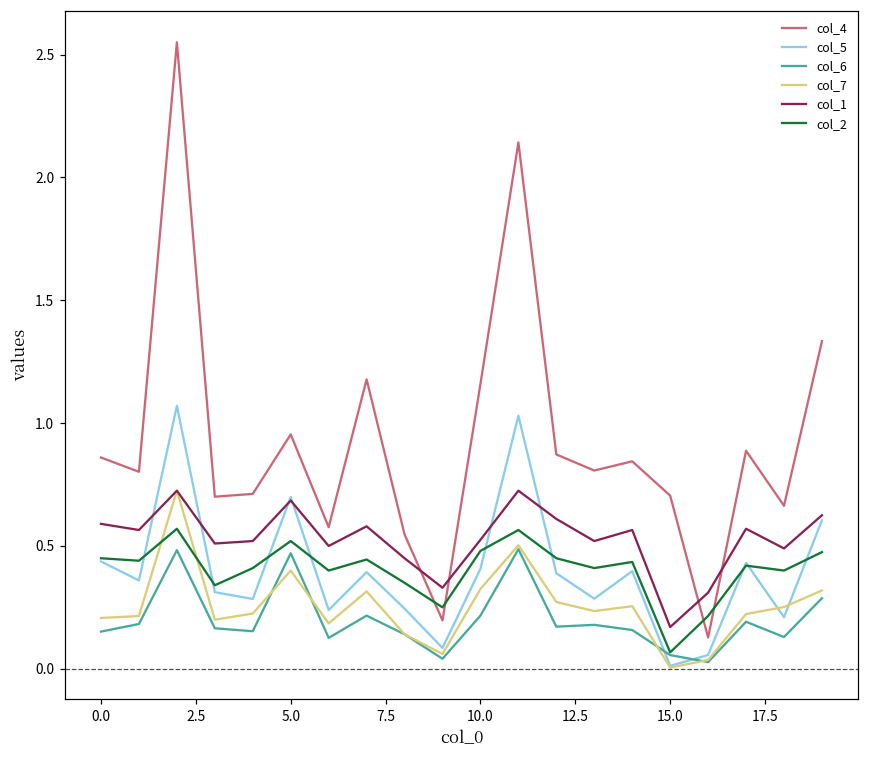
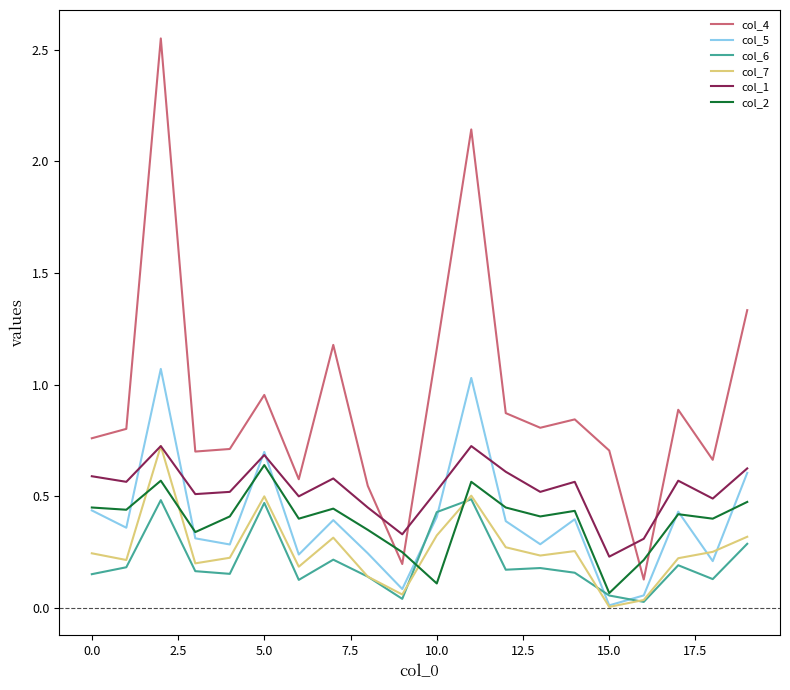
  {
    "col_4": {
-     "0.0": 0.86,
+     "0.0": 0.76,
      "5.0": 0.95,
      "10.0": 1.16,
      "15.0": 0.71
    },
    "col_5": {
      "0.0": 0.44,
      "5.0": 0.70,
      "10.0": 0.41
    },
    "col_6": {
      "0.0": 0.15,
      "5.0": 0.47,
-     "10.0": 0.22
+     "10.0": 0.43
    },
    "col_7": {
-     "0.0": 0.21,
-     "5.0": 0.4,
+     "0.0": 0.25,
+     "5.0": 0.5,
      "10.0": 0.33
    },
    "col_1": {
      "0.0": 0.59,
      "5.0": 0.69,
      "10.0": 0.53,
-     "15.0": 0.17
+     "15.0": 0.23
    },
    "col_2": {
      "0.0": 0.45,
-     "5.0": 0.52,
-     "10.0": 0.48
+     "5.0": 0.64,
+     "10.0": 0.11
    }
  }
